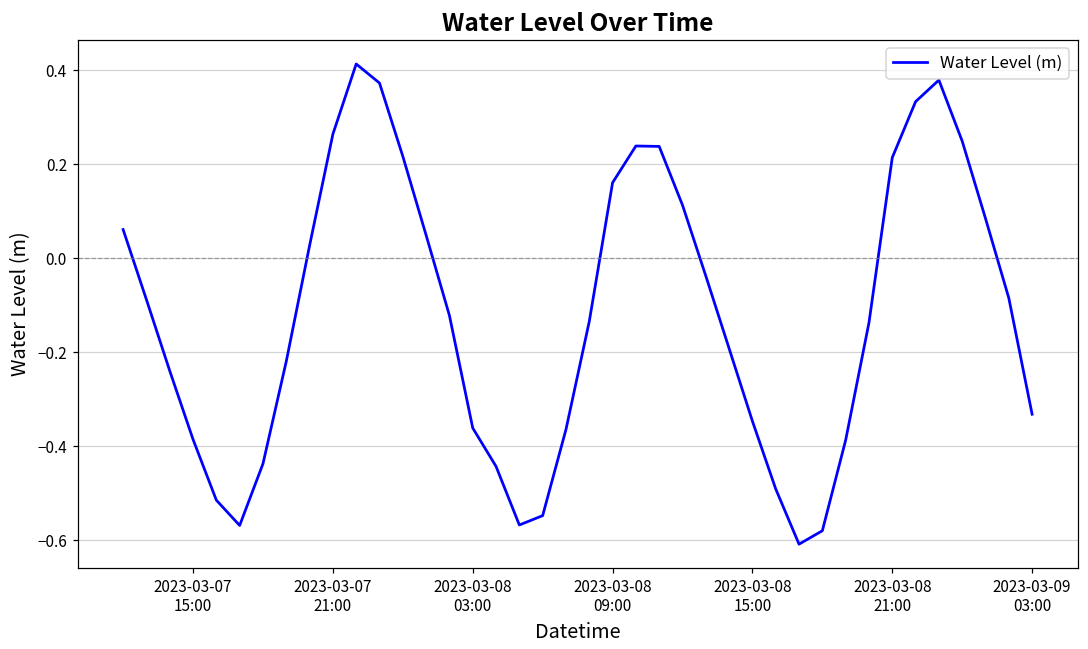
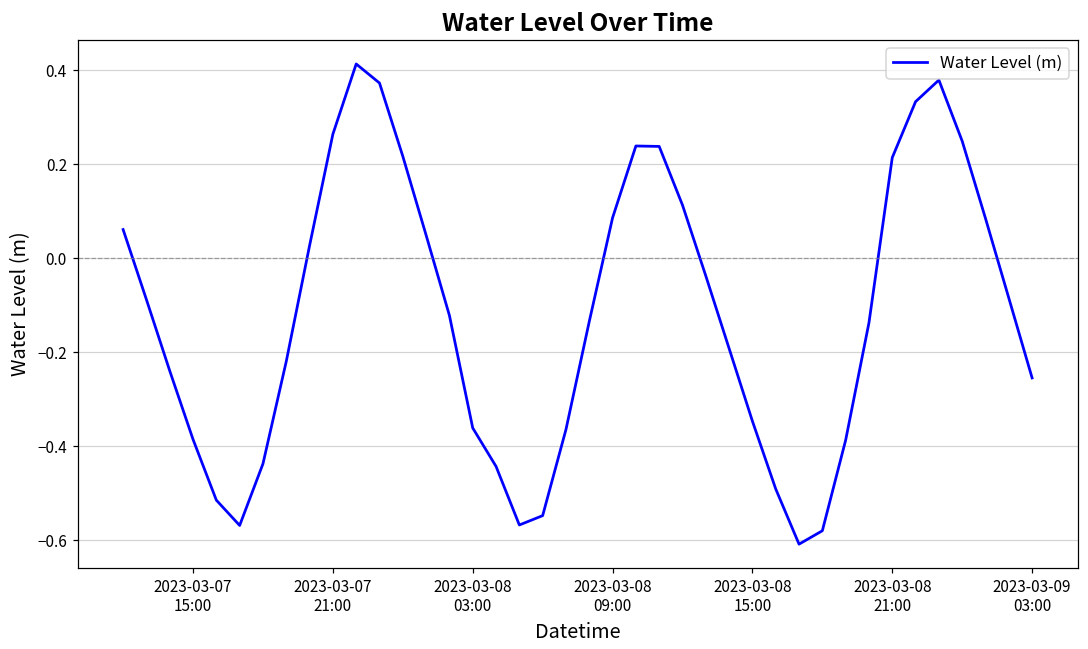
  {
    "2023-03-07 15:00": -0.39,
    "2023-03-07 21:00": 0.26,
    "2023-03-08 03:00": -0.36,
-   "2023-03-08 09:00": 0.16,
+   "2023-03-08 09:00": 0.09,
    "2023-03-08 15:00": -0.35,
    "2023-03-08 21:00": 0.21,
-   "2023-03-09 03:00": -0.33
+   "2023-03-09 03:00": -0.25
  }
